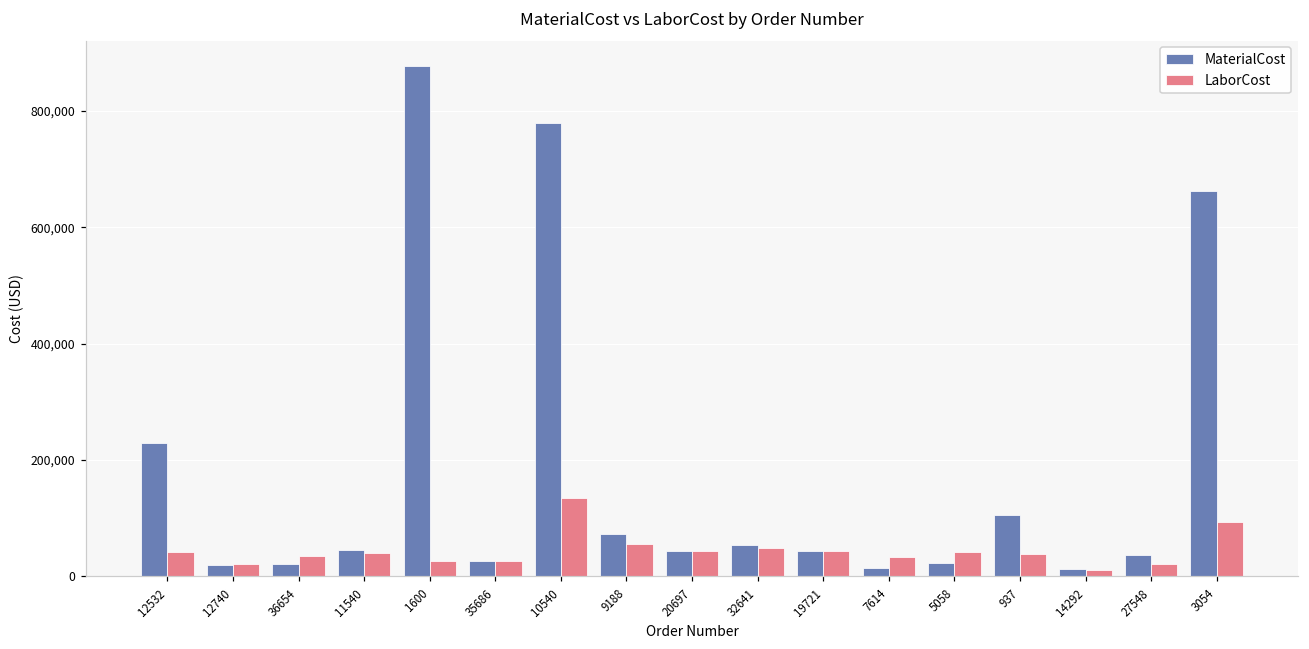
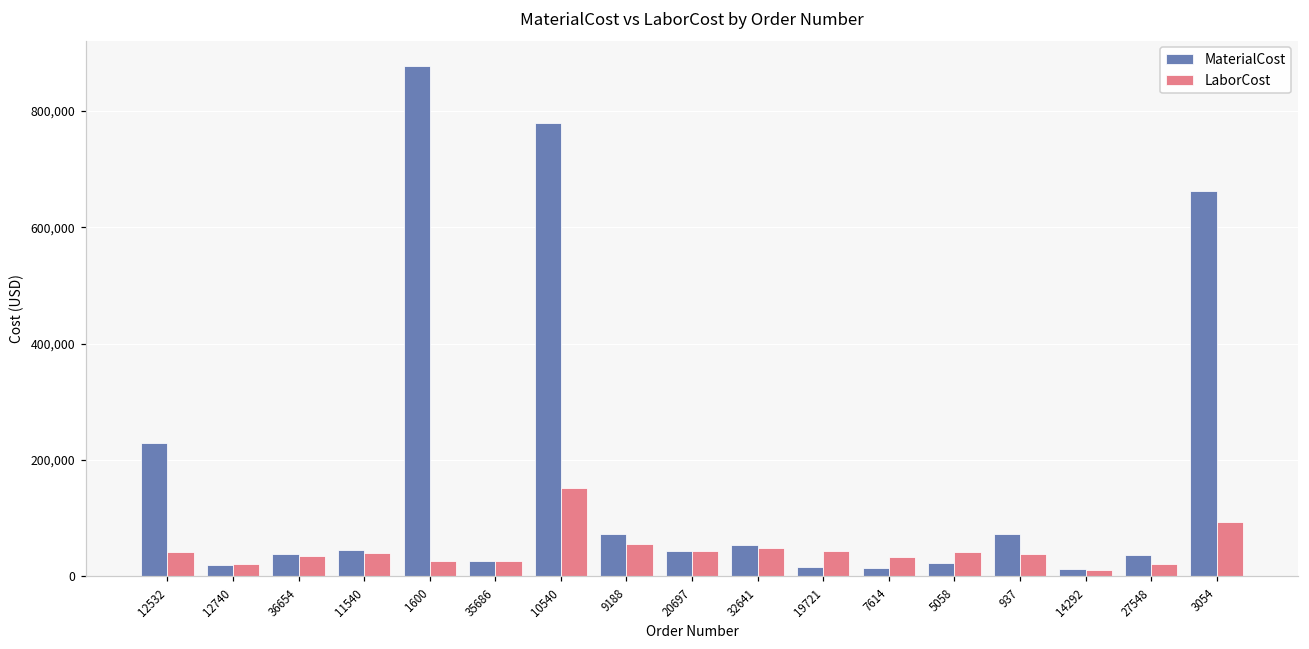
  {
    "MaterialCost": {
      "12532": "230,000",
      "12740": "20,000",
-     "36654": "20,000",
+     "36654": "40,000",
      "11540": "40,000",
      "1600": "880,000",
      "35686": "30,000",
      "10540": "780,000",
      "9188": "70,000",
      "20697": "40,000",
      "32641": "50,000",
-     "19721": "40,000",
+     "19721": "20,000",
      "7614": "10,000",
      "5058": "20,000",
-     "937": "110,000",
+     "937": "70,000",
      "14292": "10,000",
      "27548": "40,000",
      "3054": "660,000"
    },
    "LaborCost": {
      "12532": "40,000",
      "12740": "20,000",
      "36654": "30,000",
      "11540": "40,000",
      "1600": "30,000",
      "35686": "30,000",
-     "10540": "130,000",
+     "10540": "150,000",
      "9188": "50,000",
      "20697": "40,000",
      "32641": "50,000",
      "19721": "40,000",
      "7614": "30,000",
      "5058": "40,000",
      "937": "40,000",
      "14292": "10,000",
      "27548": "20,000",
      "3054": "90,000"
    }
  }
